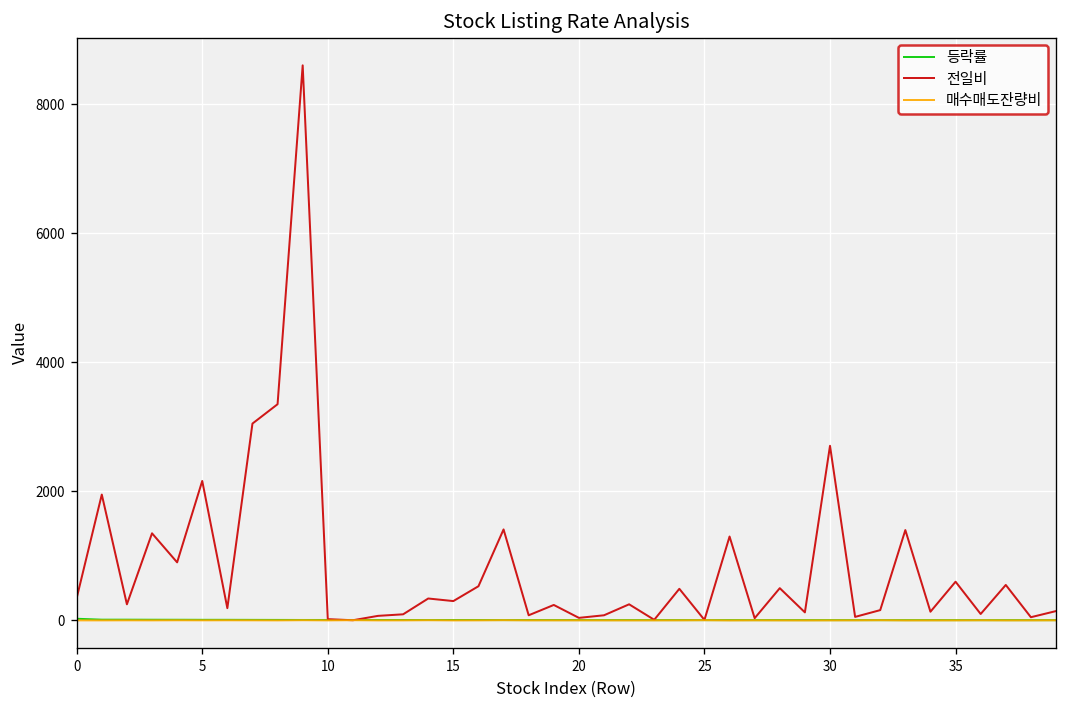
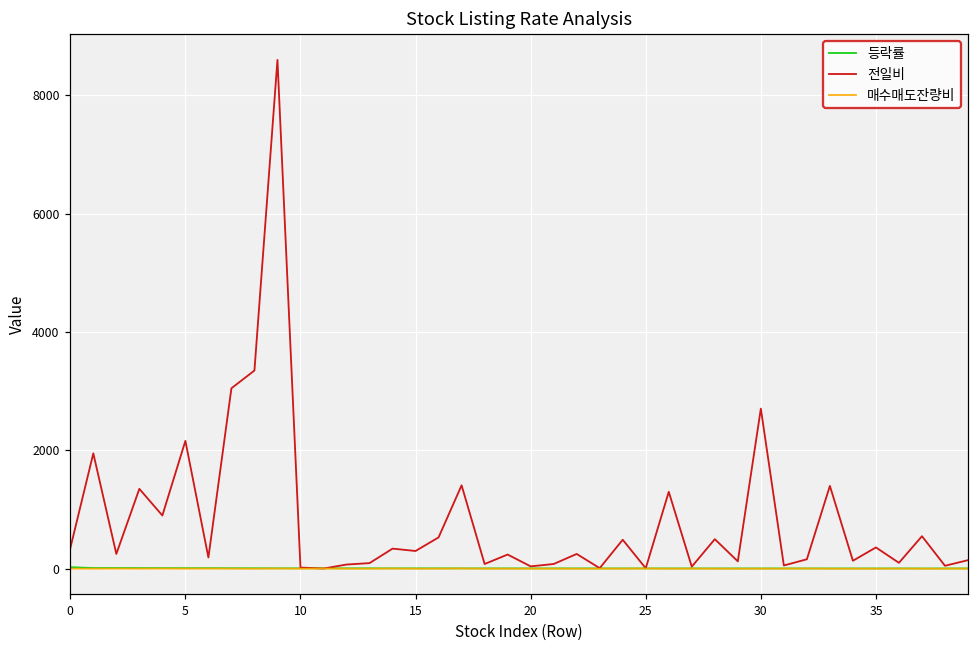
  {
    "전일비": {
      "0": 300,
      "5": 2200,
      "15": 300,
      "30": 2700,
-     "35": 600
+     "35": 400
    }
  }
